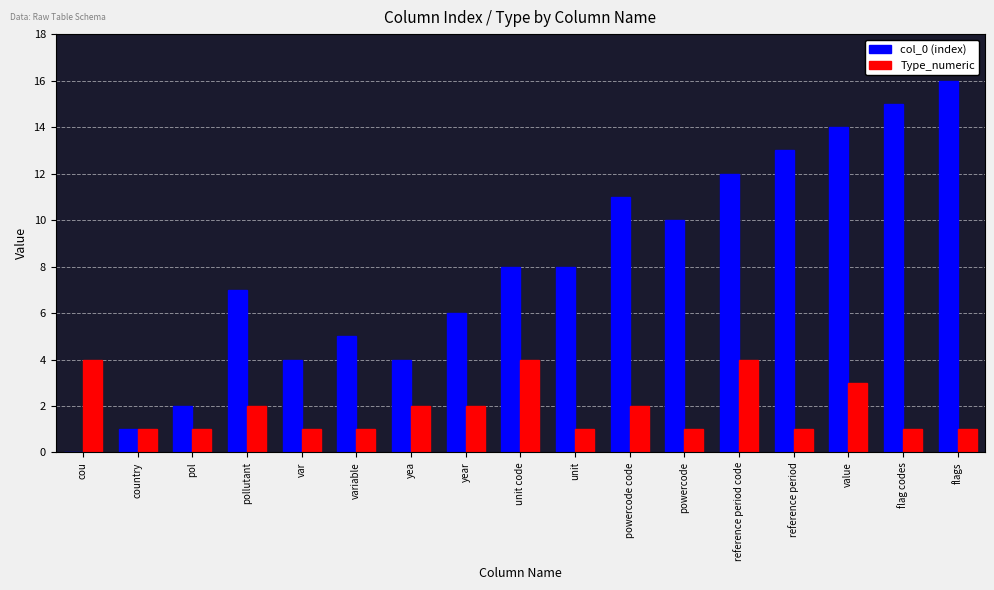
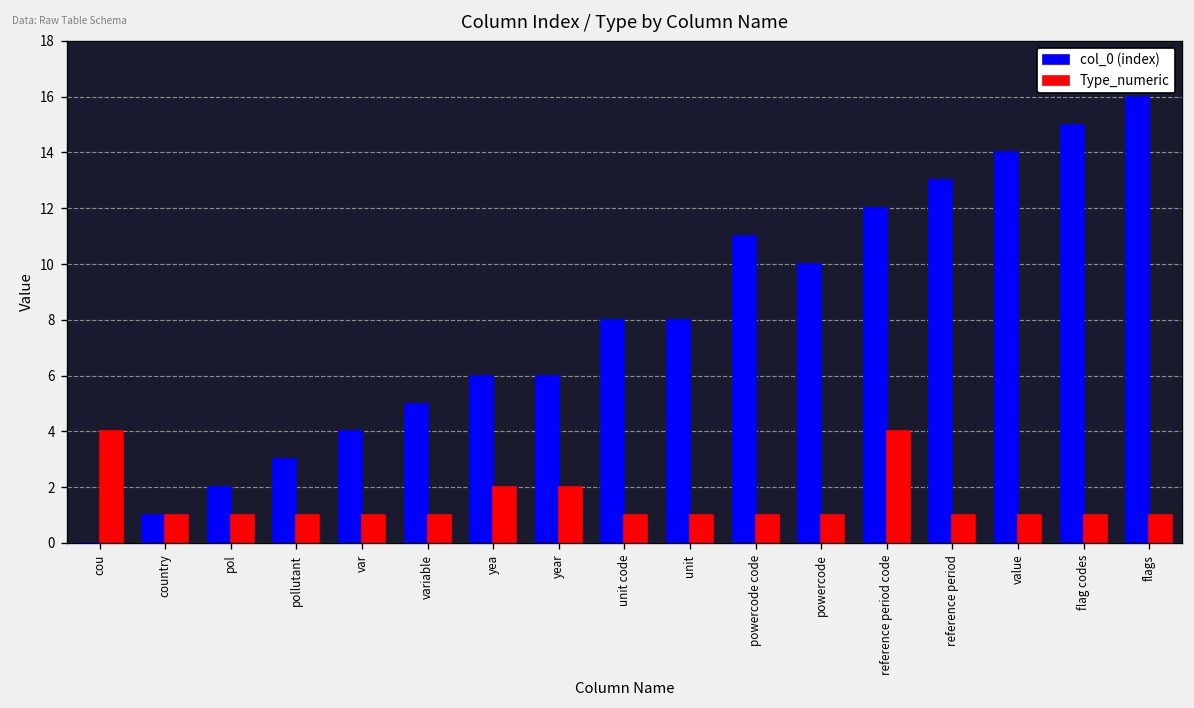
  {
    "col_0 (index)": {
      "cou": 0,
      "country": 1,
      "pol": 2,
-     "pollutant": 7,
+     "pollutant": 3,
      "var": 4,
      "variable": 5,
-     "yea": 4,
+     "yea": 6,
      "year": 6,
      "unit code": 8,
      "unit": 8,
      "powercode code": 11,
      "powercode": 10,
      "reference period code": 12,
      "reference period": 13,
      "value": 14,
      "flag codes": 15,
      "flags": 16
    },
    "Type_numeric": {
      "cou": 4,
      "country": 1,
      "pol": 1,
-     "pollutant": 2,
+     "pollutant": 1,
      "var": 1,
      "variable": 1,
      "yea": 2,
      "year": 2,
-     "unit code": 4,
+     "unit code": 1,
      "unit": 1,
-     "powercode code": 2,
+     "powercode code": 1,
      "powercode": 1,
      "reference period code": 4,
      "reference period": 1,
-     "value": 3,
+     "value": 1,
      "flag codes": 1,
      "flags": 1
    }
  }
